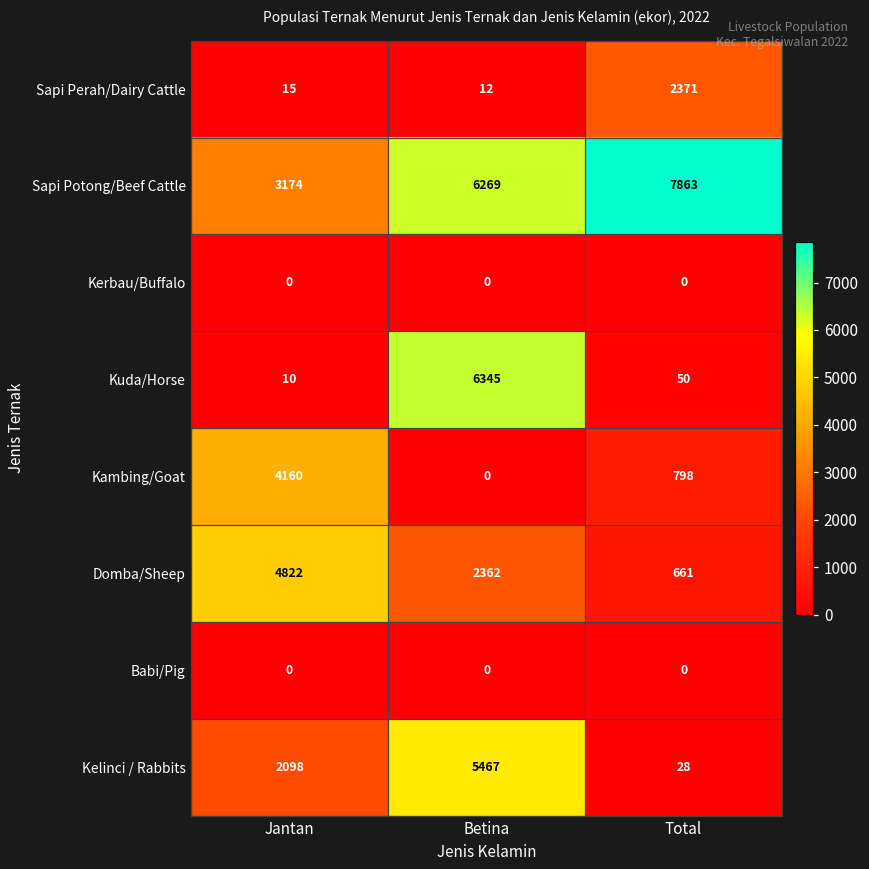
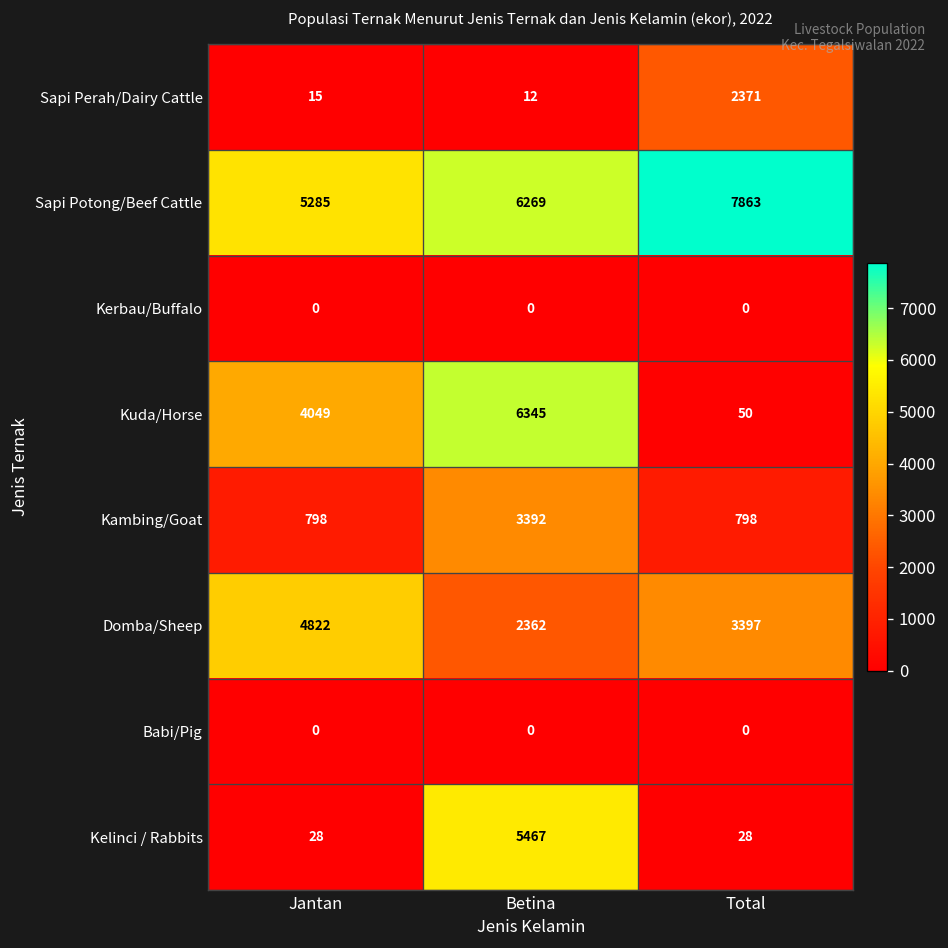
  {
    "Sapi Perah/Dairy Cattle": {
      "Jantan": 15,
      "Betina": 12,
      "Total": 2371
    },
    "Sapi Potong/Beef Cattle": {
-     "Jantan": 3174,
+     "Jantan": 5285,
      "Betina": 6269,
      "Total": 7863
    },
    "Kerbau/Buffalo": {
      "Jantan": 0,
      "Betina": 0,
      "Total": 0
    },
    "Kuda/Horse": {
-     "Jantan": 10,
+     "Jantan": 4049,
      "Betina": 6345,
      "Total": 50
    },
    "Kambing/Goat": {
-     "Jantan": 4160,
-     "Betina": 0,
+     "Jantan": 798,
+     "Betina": 3392,
      "Total": 798
    },
    "Domba/Sheep": {
      "Jantan": 4822,
      "Betina": 2362,
-     "Total": 661
+     "Total": 3397
    },
    "Babi/Pig": {
      "Jantan": 0,
      "Betina": 0,
      "Total": 0
    },
    "Kelinci / Rabbits": {
-     "Jantan": 2098,
+     "Jantan": 28,
      "Betina": 5467,
      "Total": 28
    }
  }
